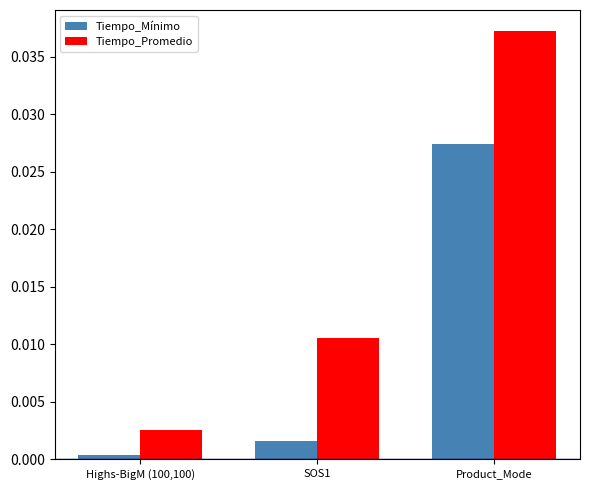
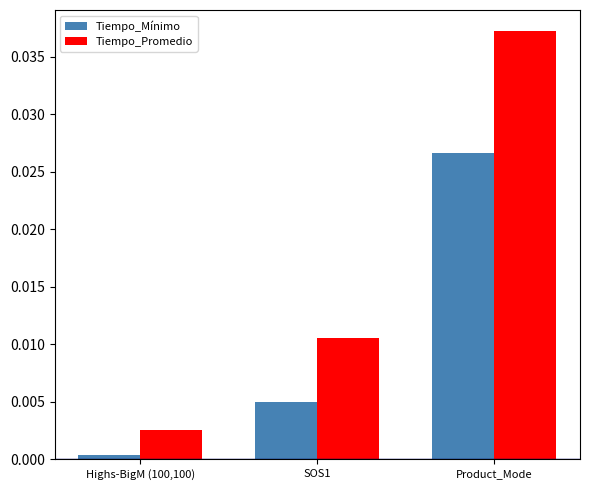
  {
    "Tiempo_Mínimo": {
      "Highs-BigM (100,100)": 0.0003,
-     "SOS1": 0.0016,
-     "Product_Mode": 0.0274
+     "SOS1": 0.0050,
+     "Product_Mode": 0.0267
    },
    "Tiempo_Promedio": {
      "Highs-BigM (100,100)": 0.0025,
      "SOS1": 0.0105,
      "Product_Mode": 0.0372
    }
  }
